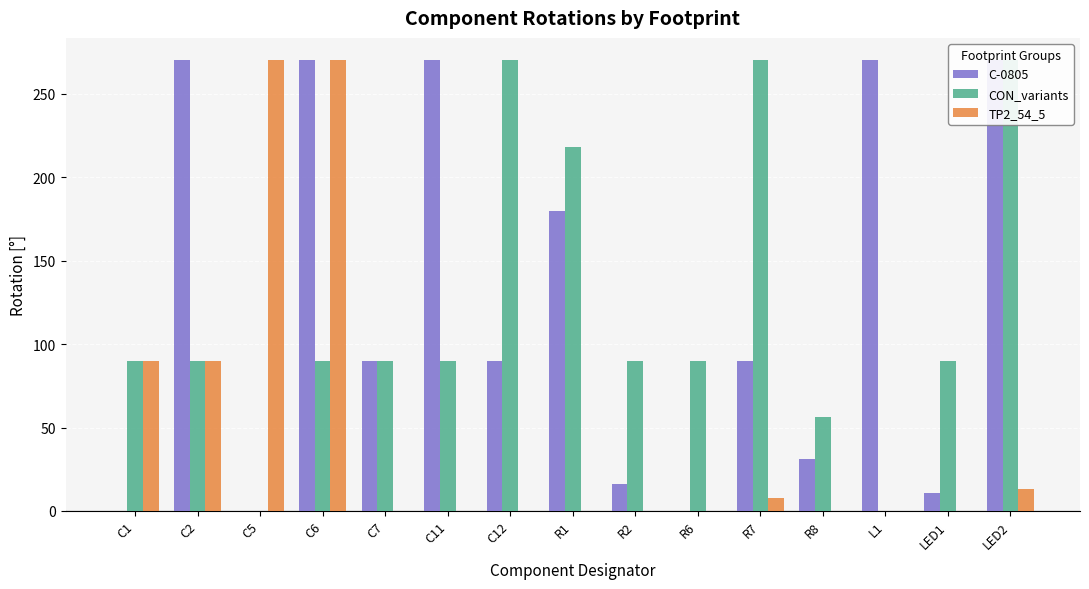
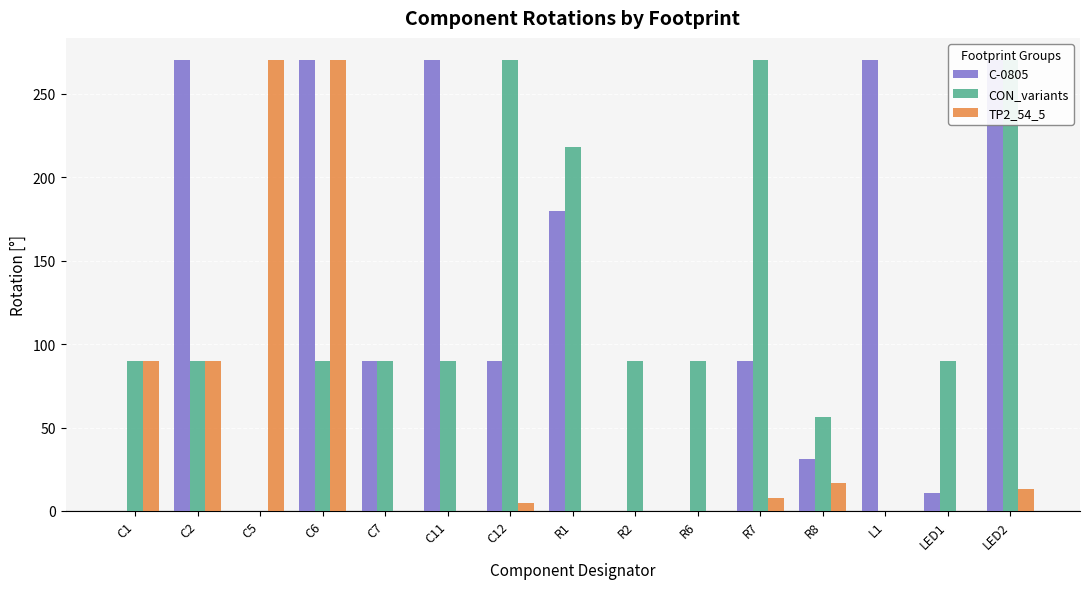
  {
    "C-0805": {
      "C1": 0,
      "C2": 270,
      "C5": 0,
      "C6": 270,
      "C7": 90,
      "C11": 270,
      "C12": 90,
      "R1": 180,
-     "R2": 16,
+     "R2": 0,
      "R6": 0,
      "R7": 90,
      "R8": 31,
      "L1": 270,
      "LED1": 11
    },
    "CON_variants": {
      "C1": 90,
      "C2": 90,
      "C5": 0,
      "C6": 90,
      "C7": 90,
      "C11": 90,
      "C12": 270,
      "R1": 218,
      "R2": 90,
      "R6": 90,
      "R7": 270,
      "R8": 56,
      "L1": 0,
      "LED1": 90
    },
    "TP2_54_5": {
      "C1": 90,
      "C2": 90,
      "C5": 270,
      "C6": 270,
      "C7": 0,
      "C11": 0,
-     "C12": 0,
+     "C12": 5,
      "R1": 0,
      "R2": 0,
      "R6": 0,
      "R7": 8,
-     "R8": 0,
+     "R8": 17,
      "L1": 0,
      "LED1": 0,
      "LED2": 13
    }
  }
